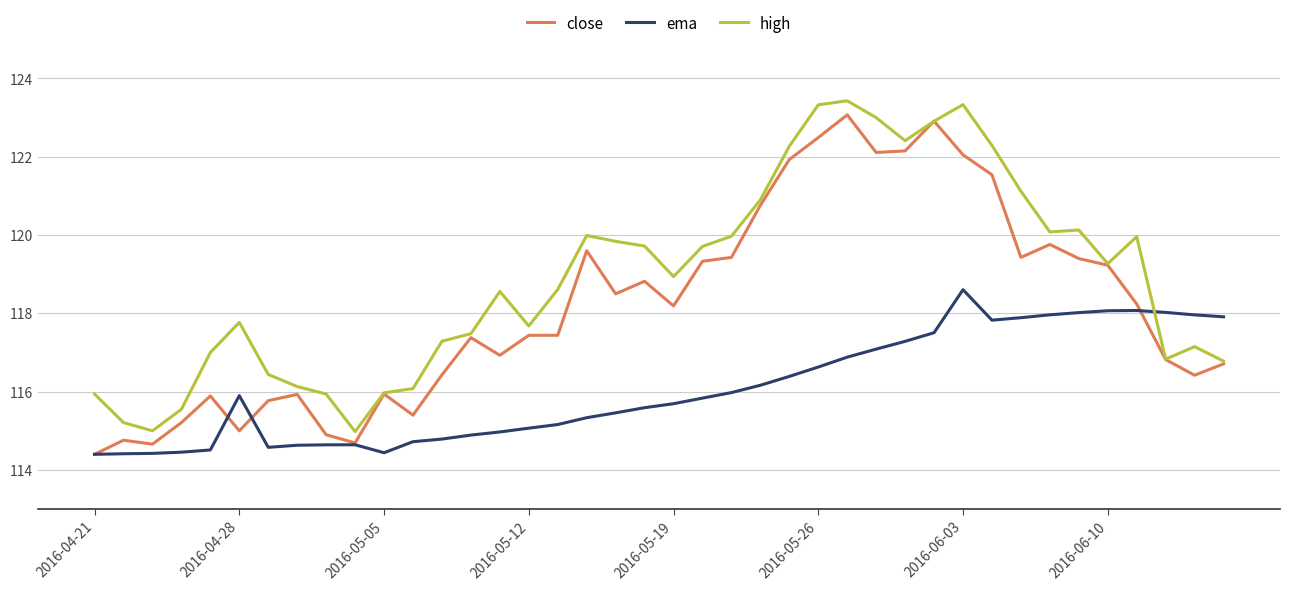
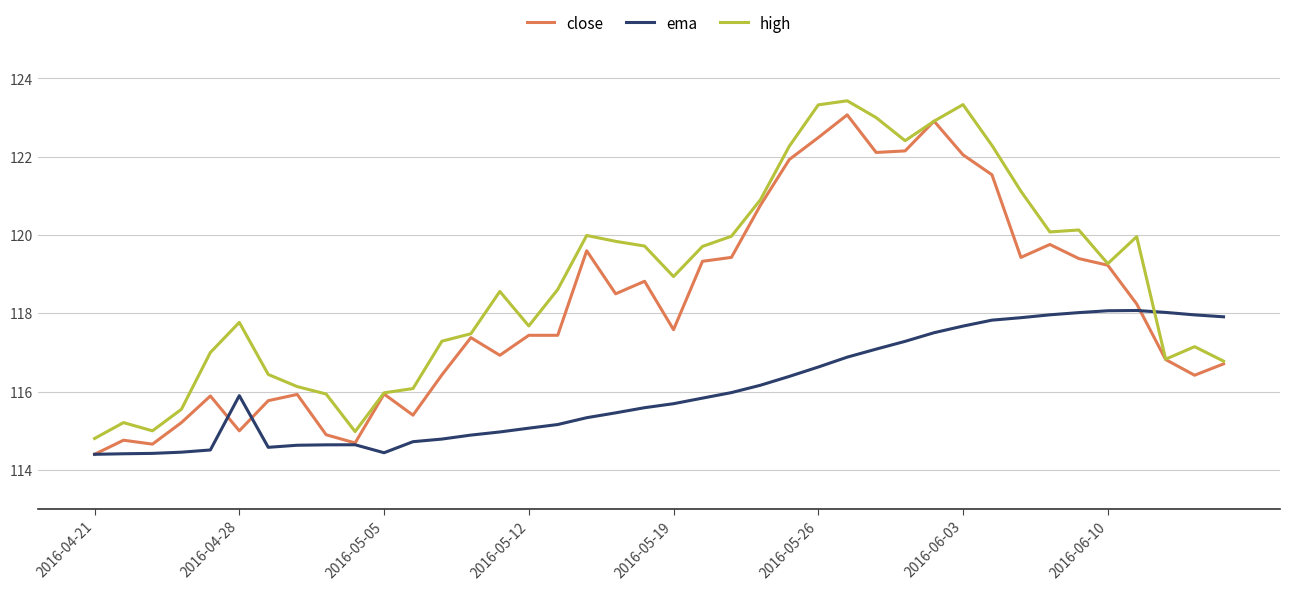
  {
    "close": {
      "2016-04-28": 115.0,
      "2016-05-12": 117.4,
-     "2016-05-19": 118.2,
+     "2016-05-19": 117.6,
      "2016-05-26": 122.5,
      "2016-06-03": 122.1
    },
    "ema": {
      "2016-04-28": 115.9,
      "2016-05-05": 114.4,
      "2016-05-12": 115.1,
      "2016-05-19": 115.7,
      "2016-05-26": 116.6,
-     "2016-06-03": 118.6,
+     "2016-06-03": 117.7,
      "2016-06-10": 118.1
    },
    "high": {
-     "2016-04-21": 115.9,
+     "2016-04-21": 114.8,
      "2016-04-28": 117.8,
      "2016-05-12": 117.7,
      "2016-05-19": 118.9,
      "2016-05-26": 123.3,
      "2016-06-03": 123.3
    }
  }
